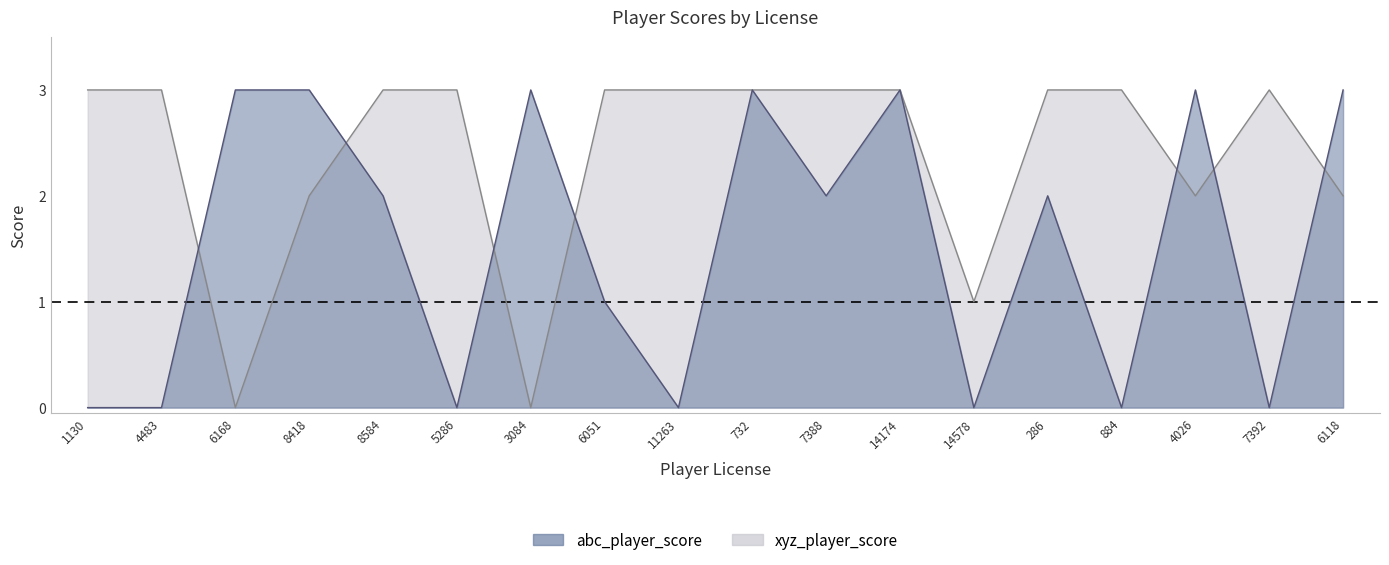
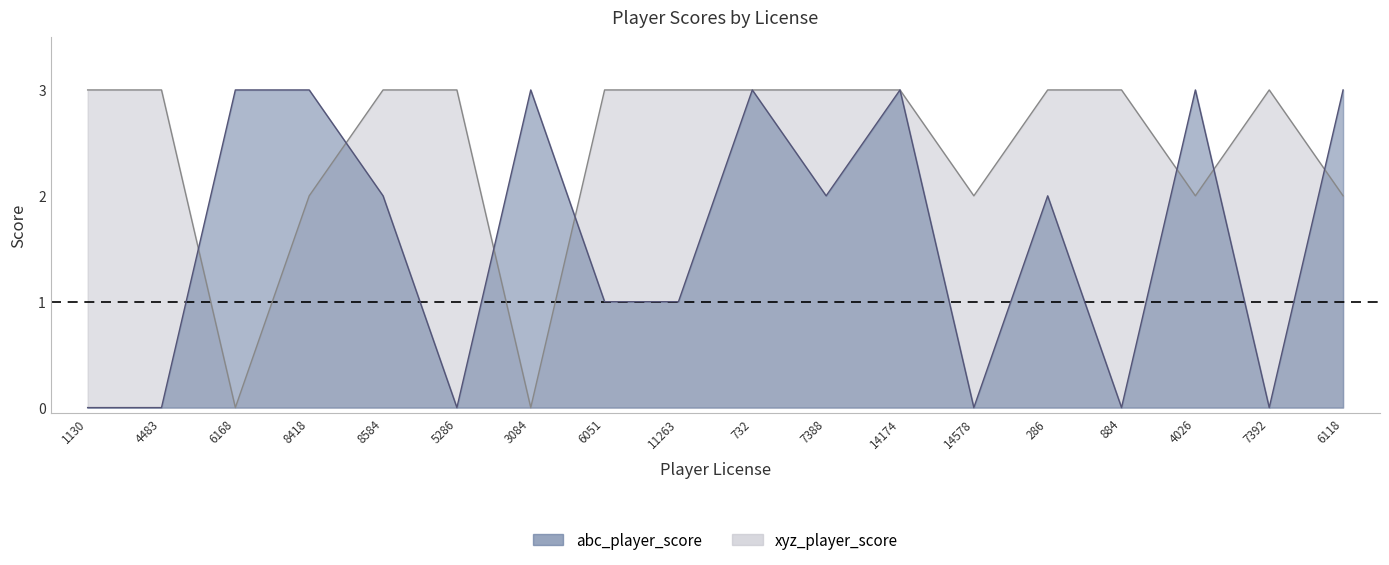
  {
    "xyz_player_score": {
      "1130": 3,
      "4483": 3,
      "6168": 0,
      "8418": 2,
      "8584": 3,
      "5286": 3,
      "3084": 0,
      "6051": 3,
      "11263": 3,
      "7388": 3,
-     "14578": 1,
+     "14578": 2,
      "286": 3,
      "884": 3,
      "4026": 2,
      "7392": 3,
      "6118": 2
    },
    "abc_player_score": {
      "1130": 0,
      "4483": 0,
      "6168": 3,
      "8418": 3,
      "8584": 2,
      "5286": 0,
      "3084": 3,
      "6051": 1,
-     "11263": 0,
+     "11263": 1,
      "7388": 2,
      "14578": 0,
      "286": 2,
      "884": 0,
      "4026": 3,
      "7392": 0,
      "6118": 3
    }
  }
